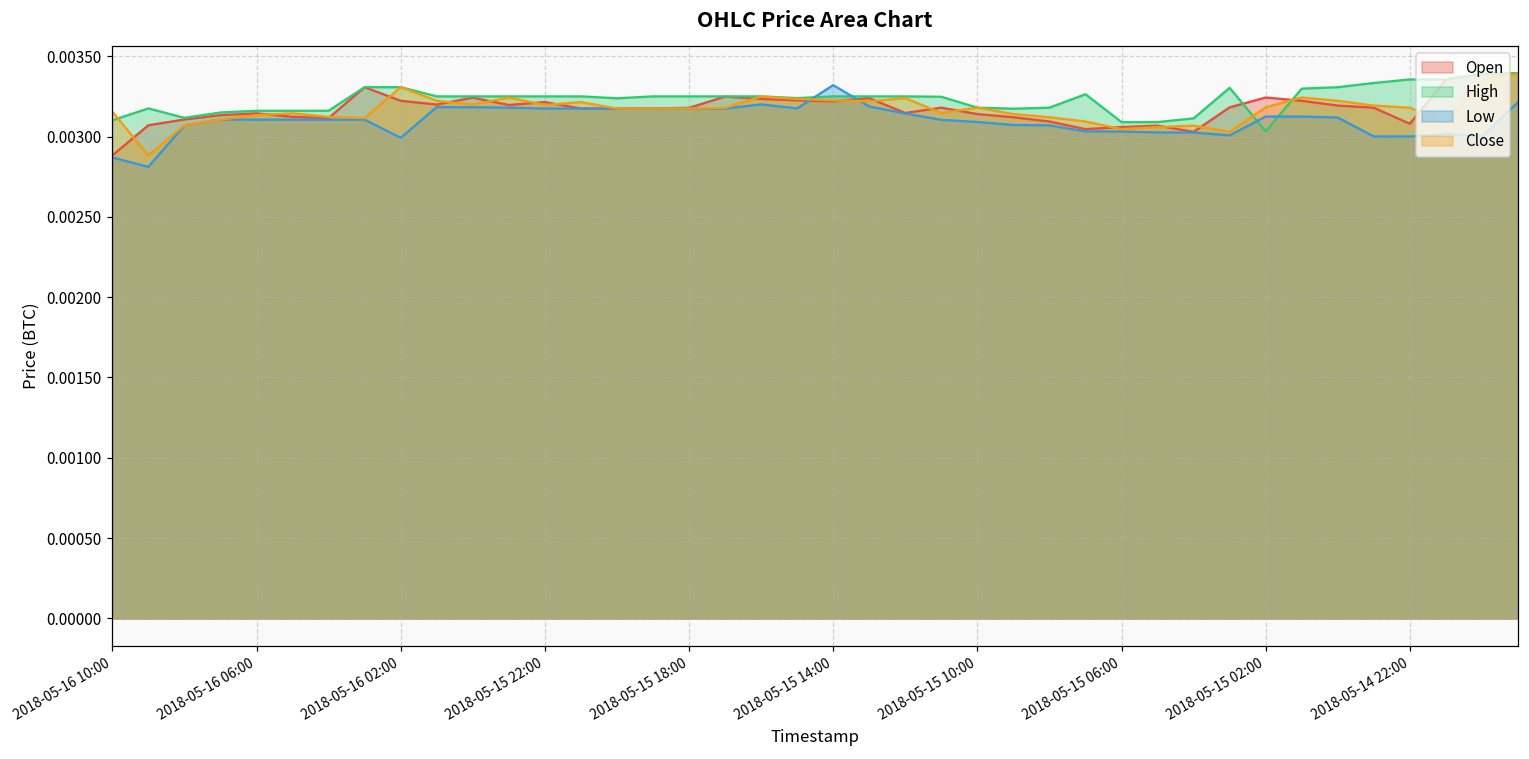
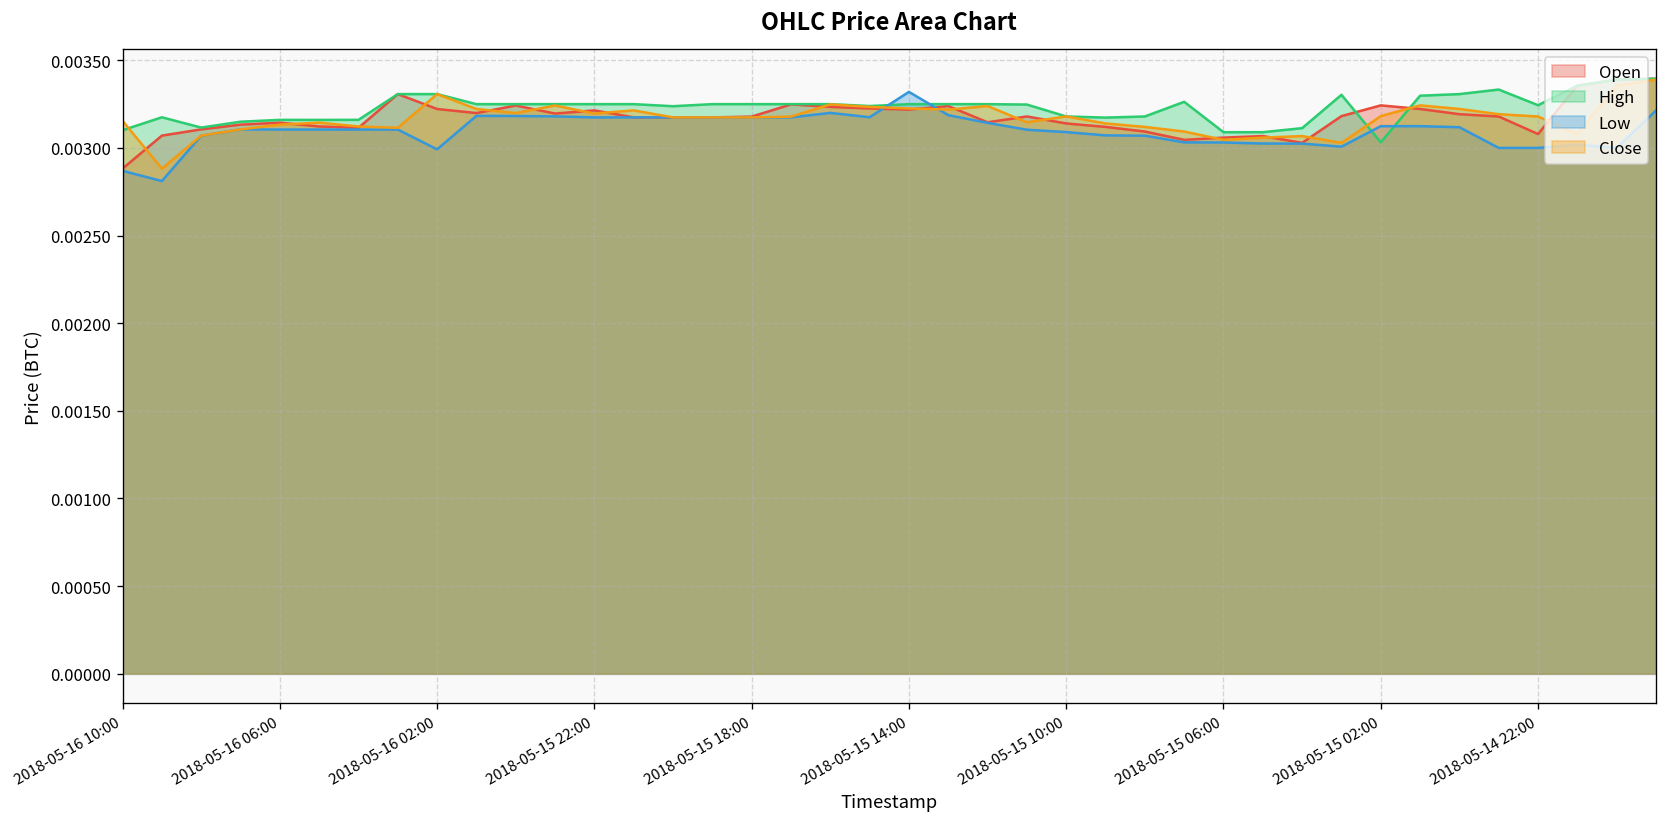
  {
    "High": {
      "2018-05-16 10:00": 0.00310,
      "2018-05-15 22:00": 0.00325,
      "2018-05-15 18:00": 0.00325,
      "2018-05-15 14:00": 0.00325,
      "2018-05-15 06:00": 0.00309,
      "2018-05-15 02:00": 0.00303,
-     "2018-05-14 22:00": 0.00336
+     "2018-05-14 22:00": 0.00324
    },
    "Low": {
      "2018-05-16 06:00": 0.00311,
      "2018-05-16 02:00": 0.00299,
      "2018-05-15 22:00": 0.00317,
      "2018-05-15 14:00": 0.00332,
      "2018-05-15 10:00": 0.00309,
      "2018-05-15 02:00": 0.00312,
      "2018-05-14 22:00": 0.00300
    }
  }
